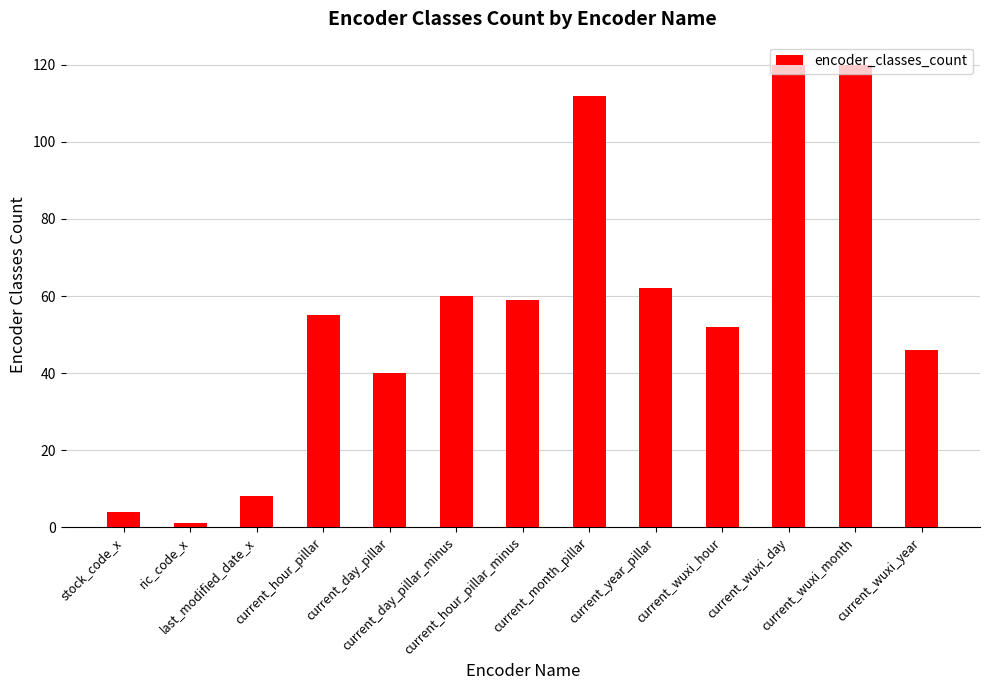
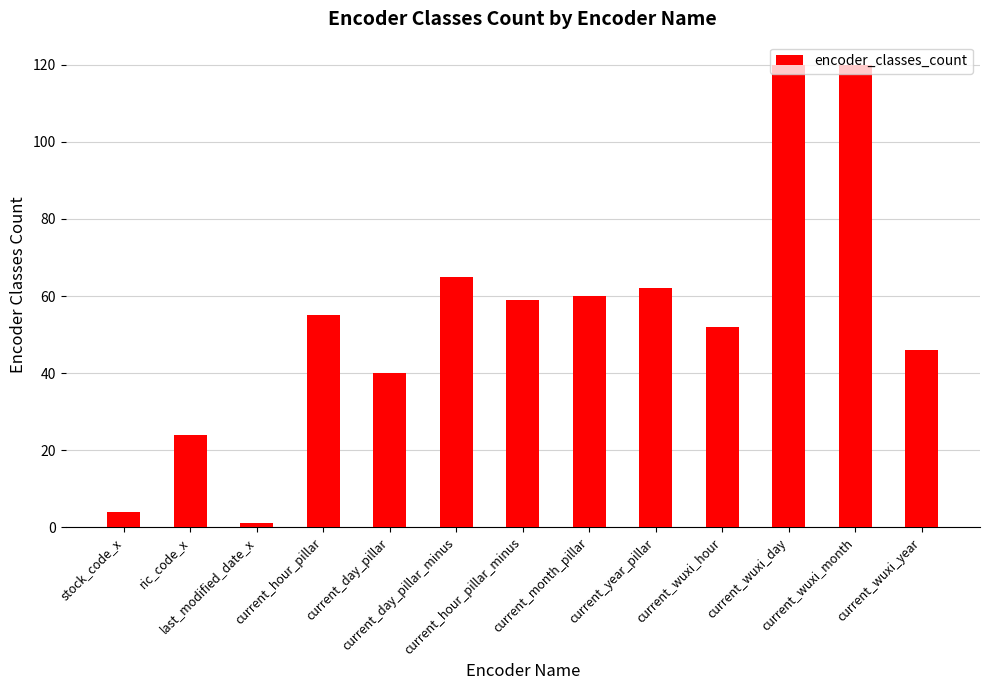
  {
    "stock_code_x": 4,
-   "ric_code_x": 1,
-   "last_modified_date_x": 8,
+   "ric_code_x": 24,
+   "last_modified_date_x": 1,
    "current_hour_pillar": 55,
    "current_day_pillar": 40,
-   "current_day_pillar_minus": 60,
+   "current_day_pillar_minus": 65,
    "current_hour_pillar_minus": 59,
-   "current_month_pillar": 112,
+   "current_month_pillar": 60,
    "current_year_pillar": 62,
    "current_wuxi_hour": 52,
    "current_wuxi_year": 46
  }
